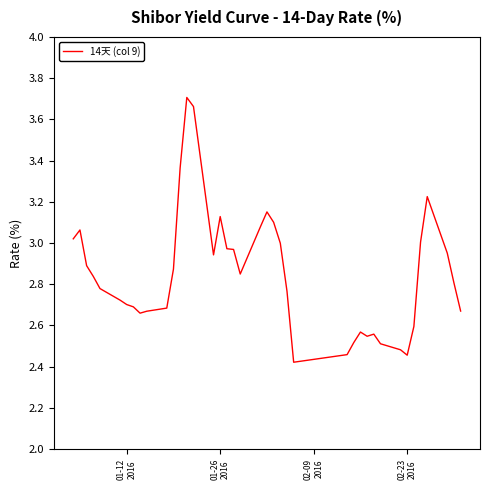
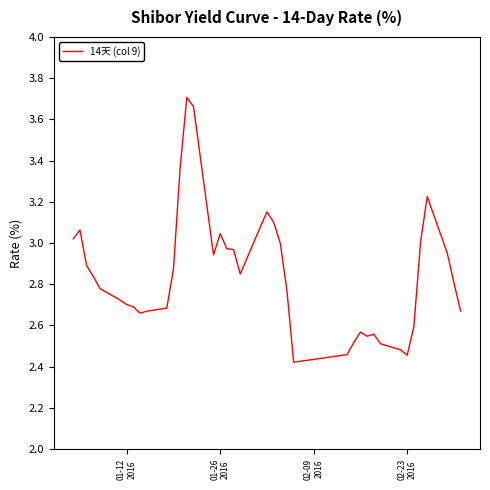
  {
    "01-12 2016": 2.70,
-   "01-26 2016": 3.13,
+   "01-26 2016": 3.05,
    "02-23 2016": 2.46
  }
